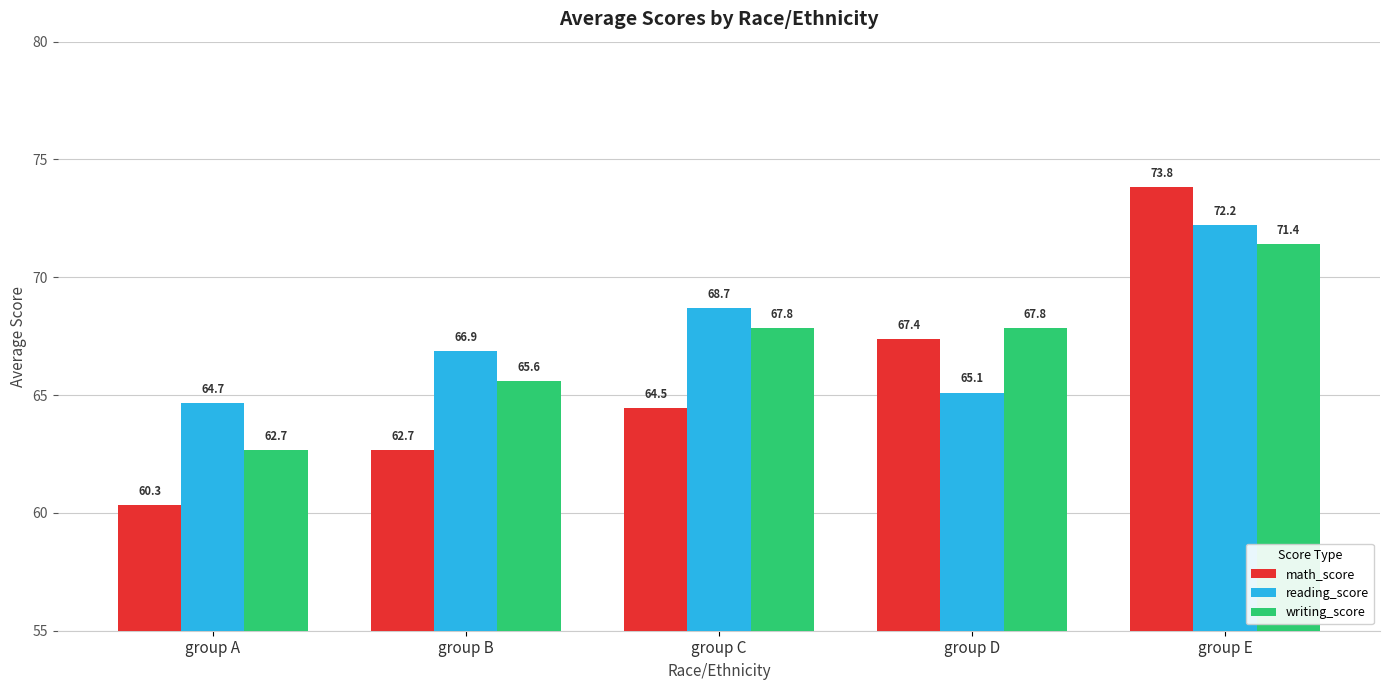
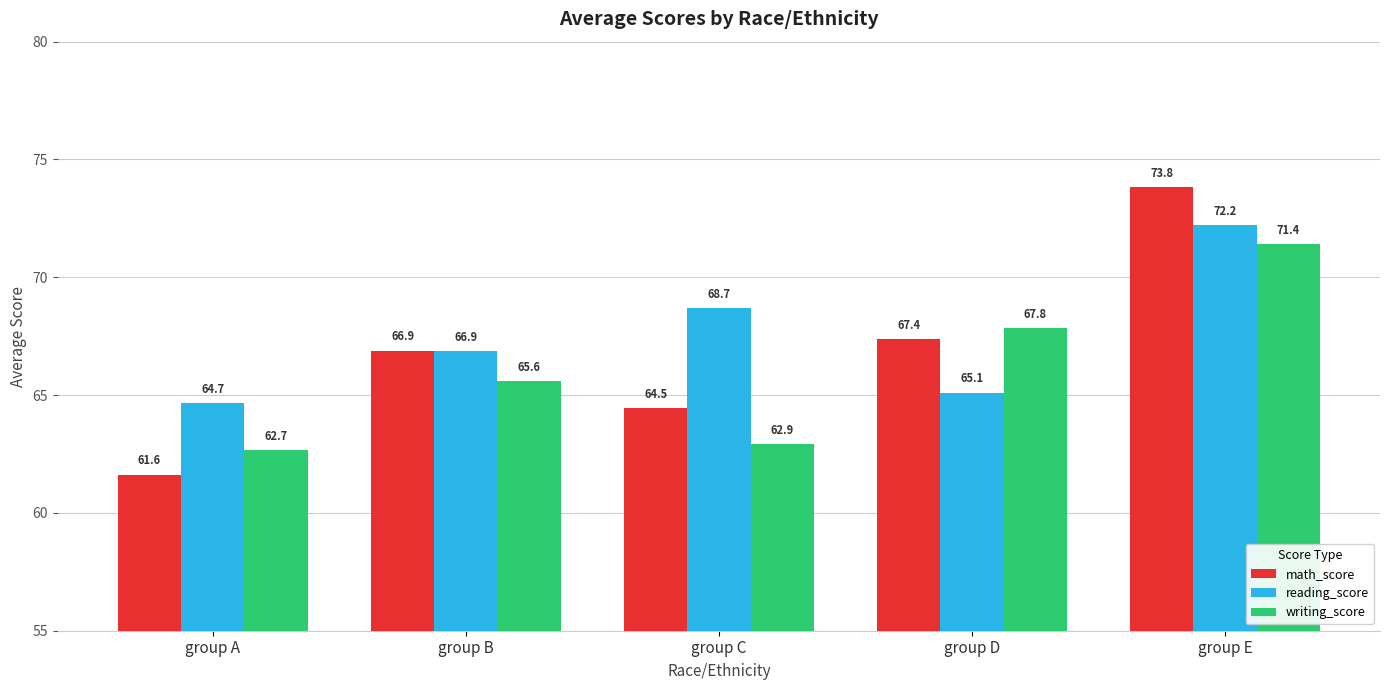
  {
    "math_score": {
-     "group A": 60.3,
-     "group B": 62.7,
+     "group A": 61.6,
+     "group B": 66.9,
      "group C": 64.5,
      "group D": 67.4,
      "group E": 73.8
    },
    "reading_score": {
      "group A": 64.7,
      "group B": 66.9,
      "group C": 68.7,
      "group D": 65.1,
      "group E": 72.2
    },
    "writing_score": {
      "group A": 62.7,
      "group B": 65.6,
-     "group C": 67.8,
+     "group C": 62.9,
      "group D": 67.8,
      "group E": 71.4
    }
  }
